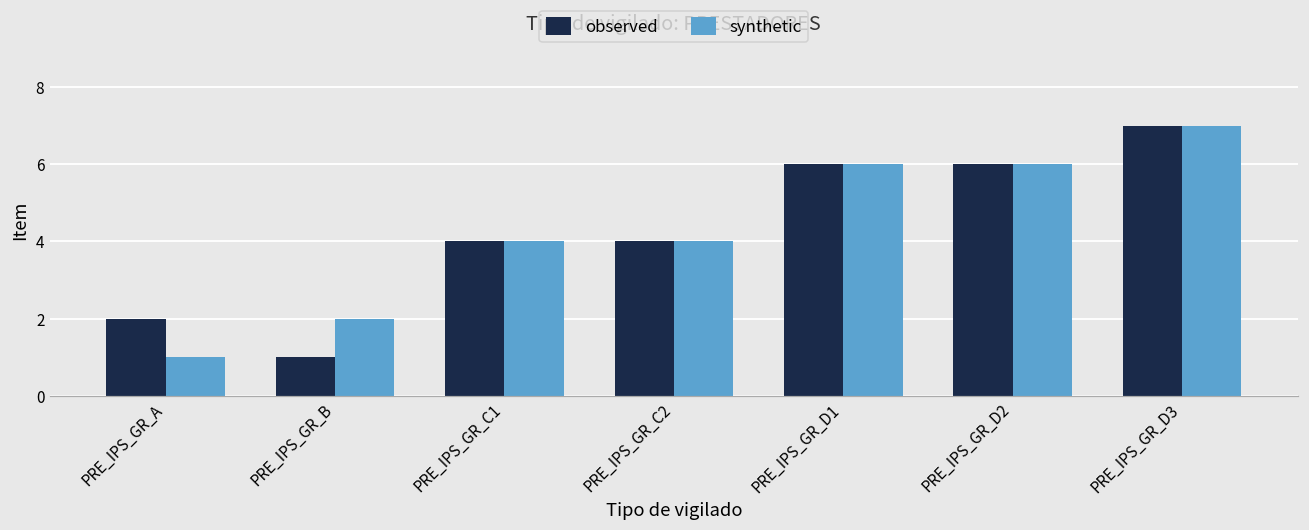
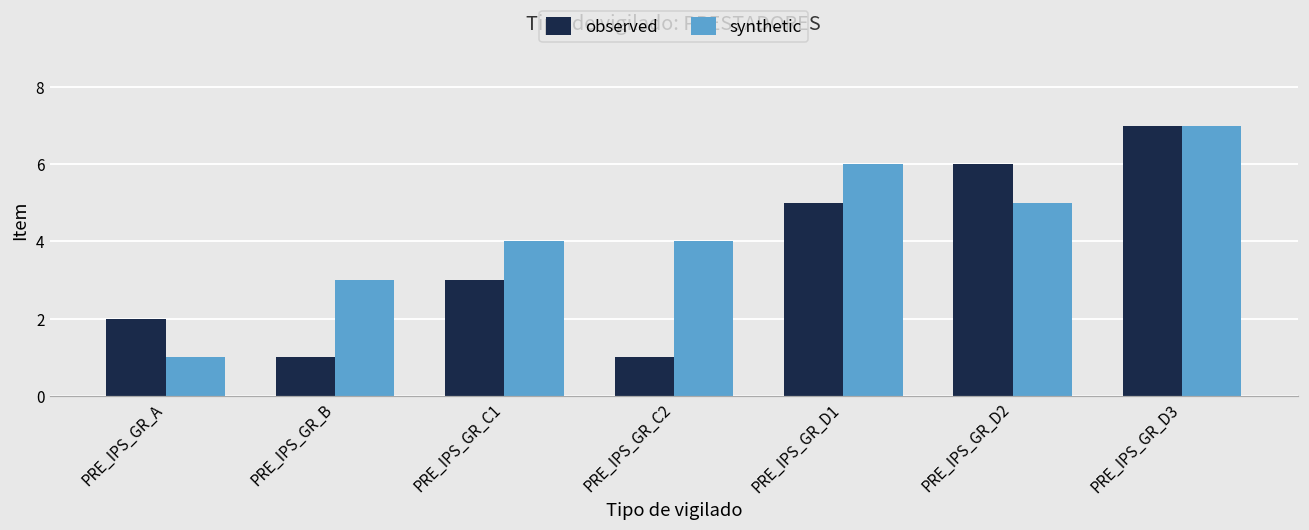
  {
    "observed": {
      "PRE_IPS_GR_A": 2,
      "PRE_IPS_GR_B": 1,
-     "PRE_IPS_GR_C1": 4,
-     "PRE_IPS_GR_C2": 4,
-     "PRE_IPS_GR_D1": 6,
+     "PRE_IPS_GR_C1": 3,
+     "PRE_IPS_GR_C2": 1,
+     "PRE_IPS_GR_D1": 5,
      "PRE_IPS_GR_D2": 6,
      "PRE_IPS_GR_D3": 7
    },
    "synthetic": {
      "PRE_IPS_GR_A": 1,
-     "PRE_IPS_GR_B": 2,
+     "PRE_IPS_GR_B": 3,
      "PRE_IPS_GR_C1": 4,
      "PRE_IPS_GR_C2": 4,
      "PRE_IPS_GR_D1": 6,
-     "PRE_IPS_GR_D2": 6,
+     "PRE_IPS_GR_D2": 5,
      "PRE_IPS_GR_D3": 7
    }
  }
